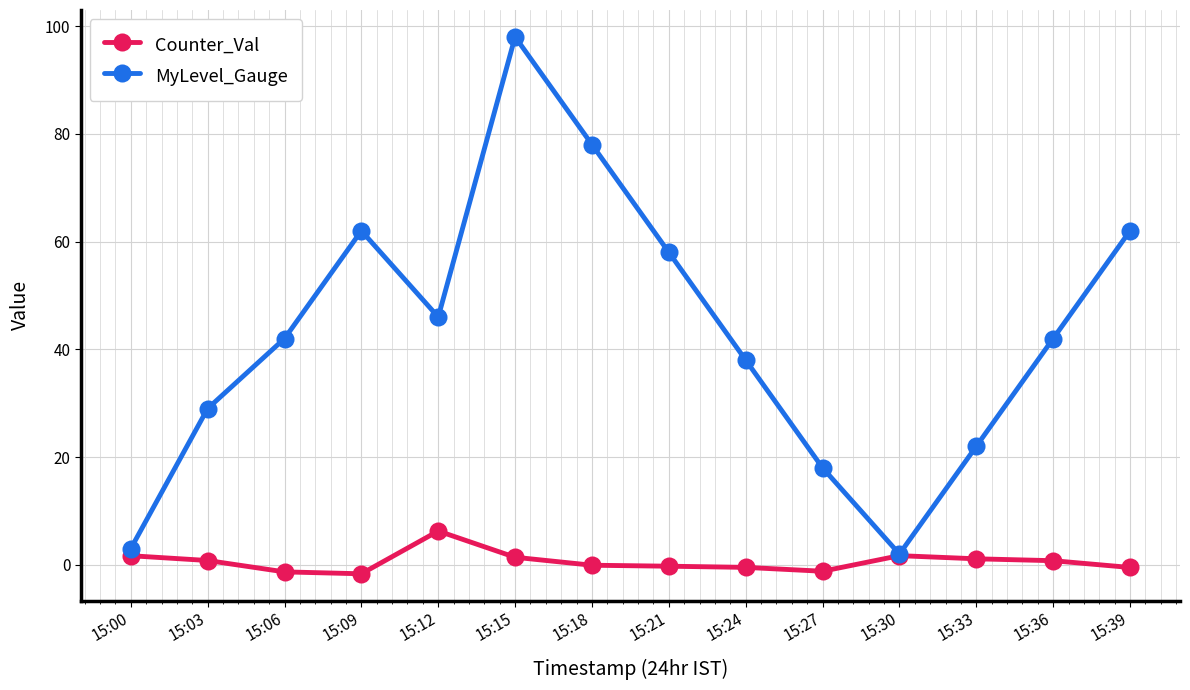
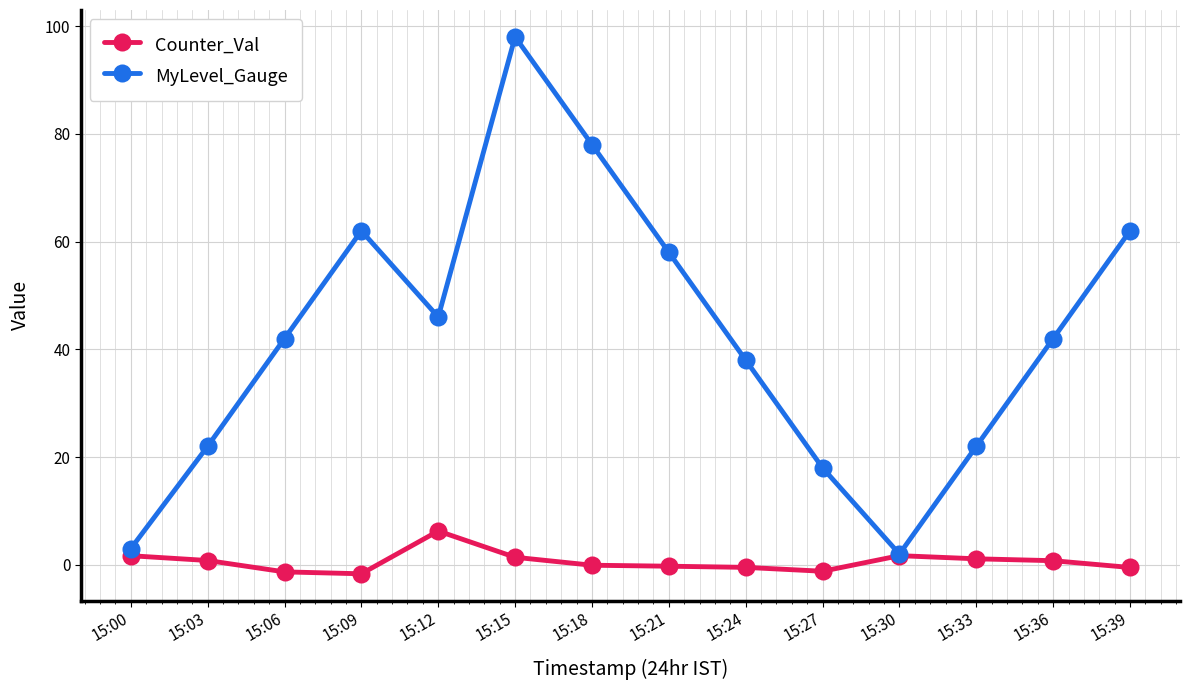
  {
    "Counter_Val": {
      "15:00": 2,
      "15:03": 1,
      "15:06": -1,
      "15:09": -2,
      "15:12": 6,
      "15:15": 1,
      "15:18": 0,
      "15:21": 0,
      "15:24": 0,
      "15:27": -1,
      "15:33": 1,
      "15:36": 1,
      "15:39": 0
    },
    "MyLevel_Gauge": {
      "15:00": 3,
-     "15:03": 29,
+     "15:03": 22,
      "15:06": 42,
      "15:09": 62,
      "15:12": 46,
      "15:15": 98,
      "15:18": 78,
      "15:21": 58,
      "15:24": 38,
      "15:27": 18,
      "15:33": 22,
      "15:36": 42,
      "15:39": 62
    }
  }
